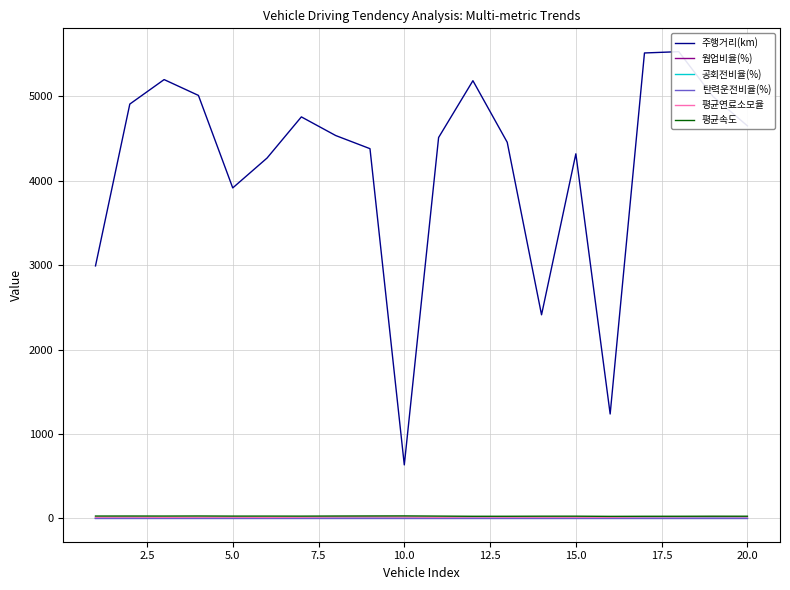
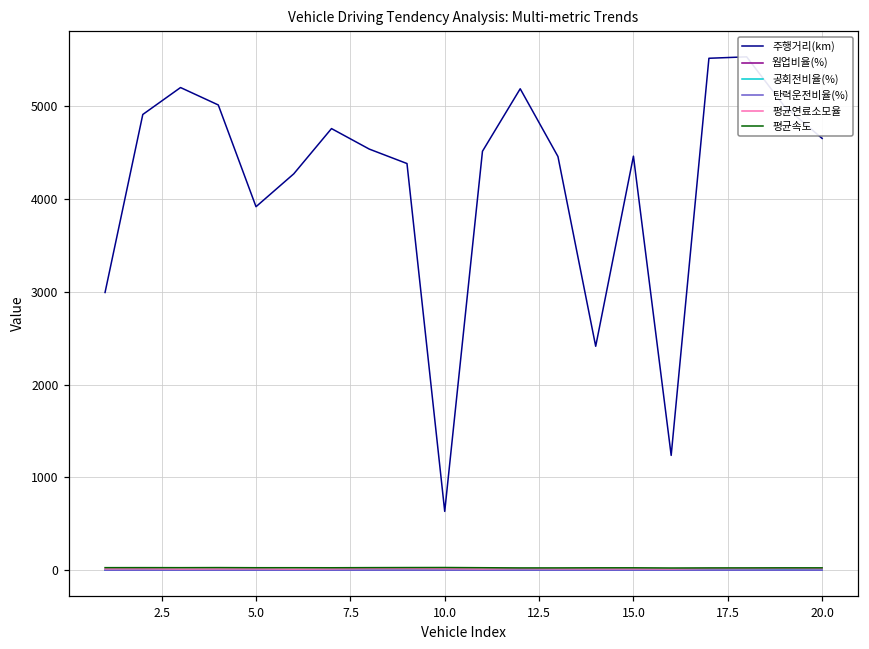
  {
    "주행거리(km)": {
      "5.0": 3900,
      "10.0": 600,
-     "15.0": 4300
+     "15.0": 4500
    }
  }
